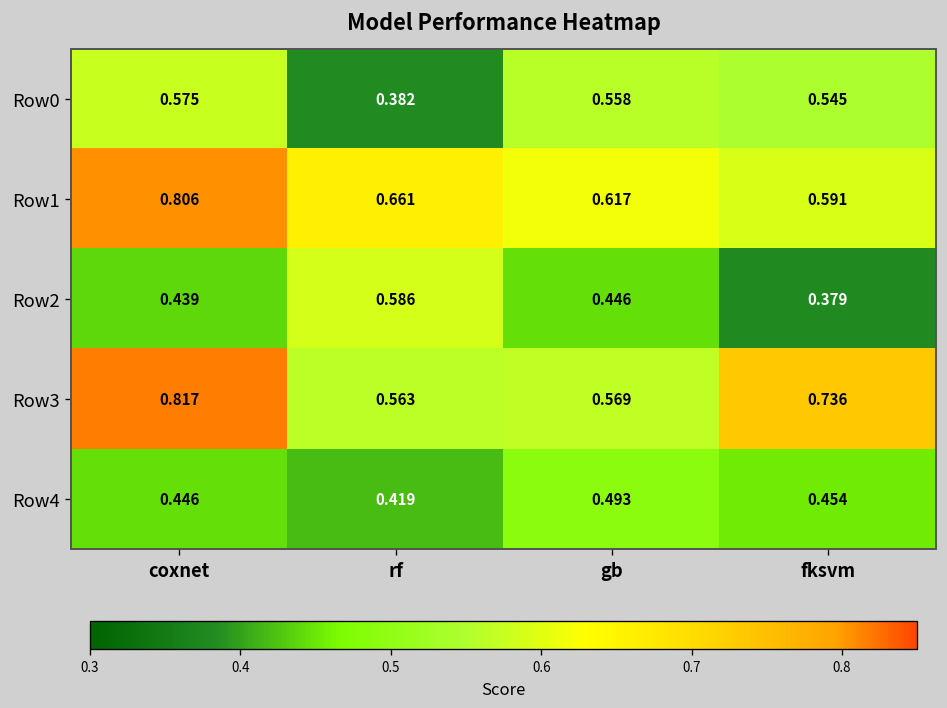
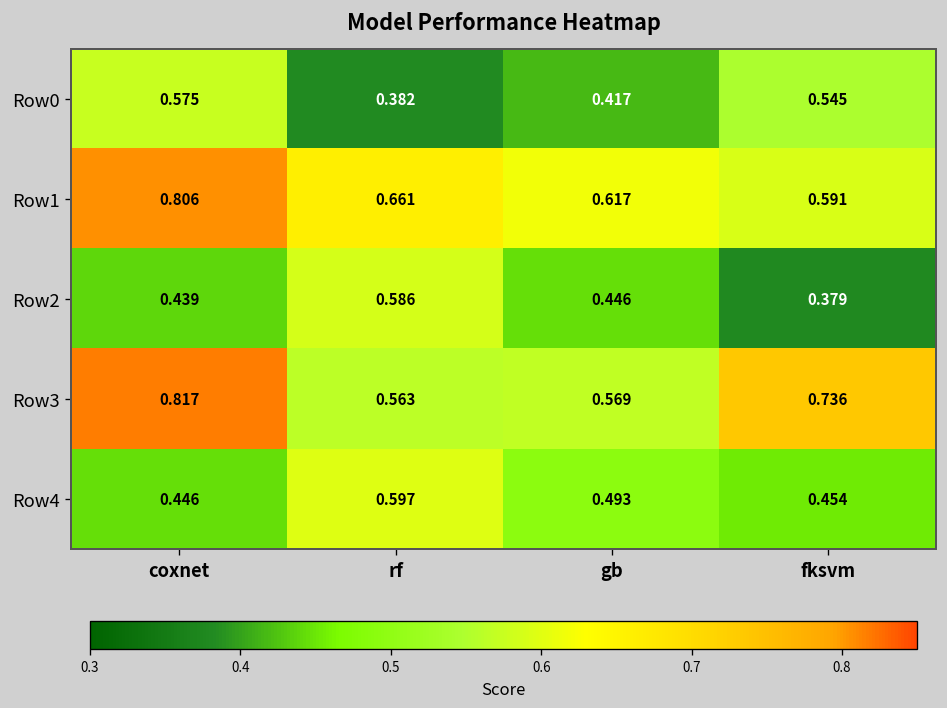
  {
    "Row0": {
      "coxnet": 0.575,
      "rf": 0.382,
-     "gb": 0.558,
+     "gb": 0.417,
      "fksvm": 0.545
    },
    "Row1": {
      "coxnet": 0.806,
      "rf": 0.661,
      "gb": 0.617,
      "fksvm": 0.591
    },
    "Row2": {
      "coxnet": 0.439,
      "rf": 0.586,
      "gb": 0.446,
      "fksvm": 0.379
    },
    "Row3": {
      "coxnet": 0.817,
      "rf": 0.563,
      "gb": 0.569,
      "fksvm": 0.736
    },
    "Row4": {
      "coxnet": 0.446,
-     "rf": 0.419,
+     "rf": 0.597,
      "gb": 0.493,
      "fksvm": 0.454
    }
  }
